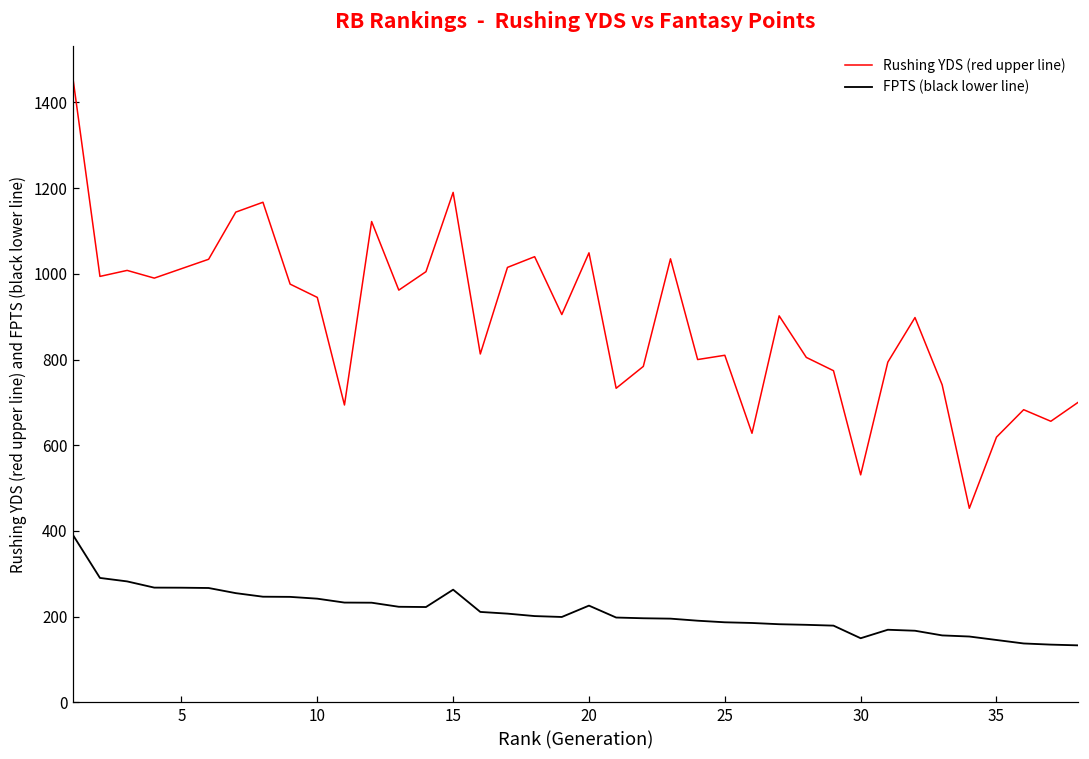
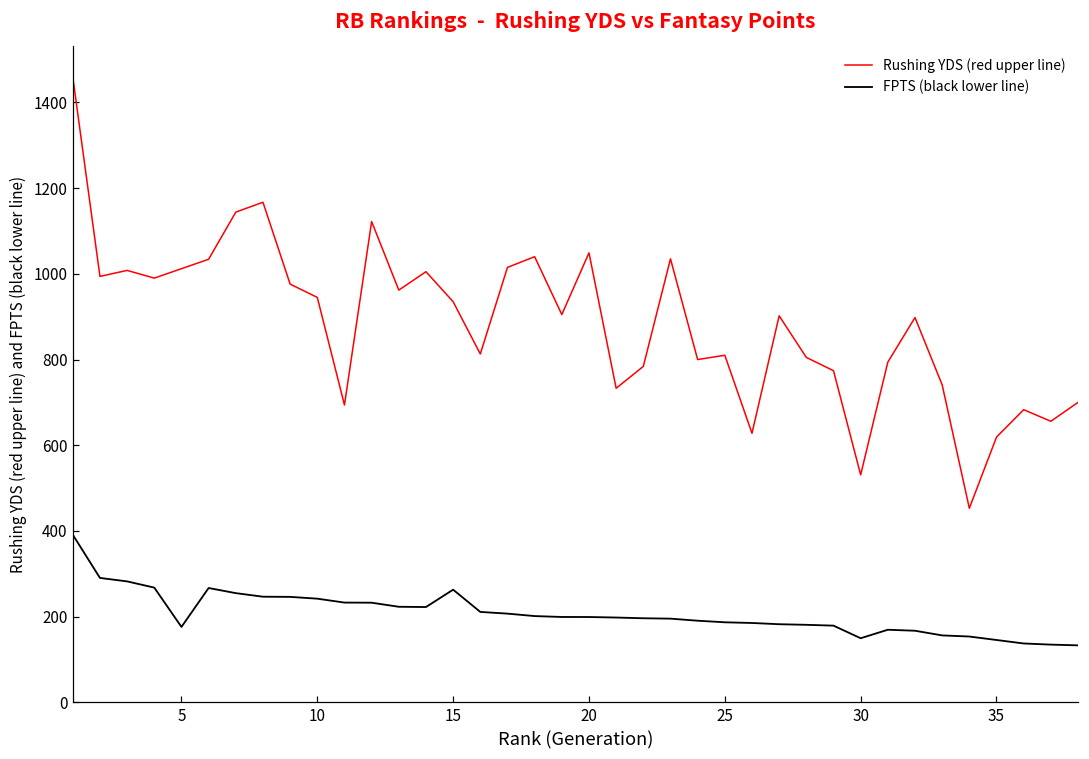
  {
    "Rushing YDS (red upper line)": {
      "5": 1010,
      "10": 950,
-     "15": 1190,
+     "15": 940,
      "20": 1050,
      "25": 810,
      "30": 530,
      "35": 620
    },
    "FPTS (black lower line)": {
-     "5": 270,
+     "5": 180,
      "10": 240,
      "15": 260,
-     "20": 230,
+     "20": 200,
      "25": 190,
      "30": 150,
      "35": 150
    }
  }
